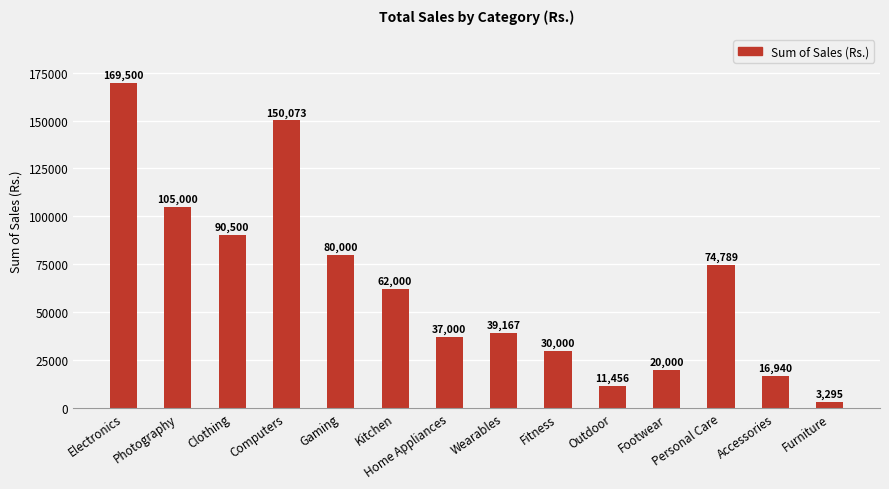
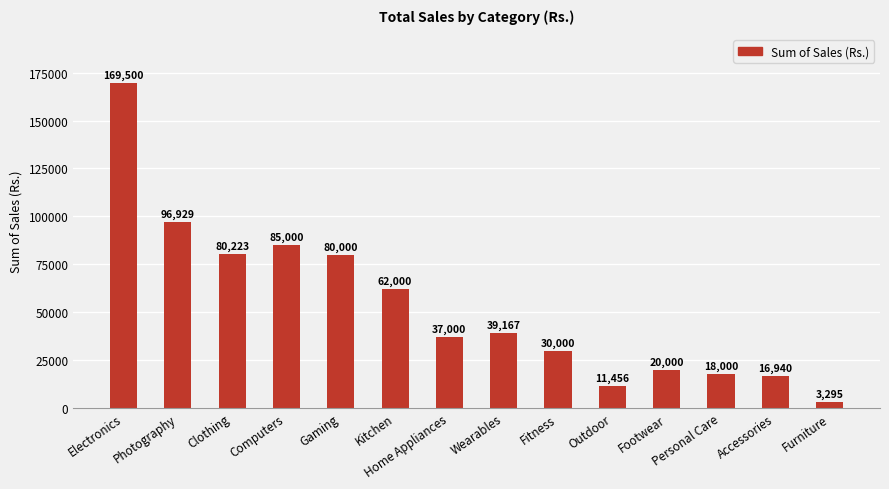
  {
    "Electronics": "169,500",
-   "Photography": "105,000",
-   "Clothing": "90,500",
-   "Computers": "150,073",
+   "Photography": "96,929",
+   "Clothing": "80,223",
+   "Computers": "85,000",
    "Gaming": "80,000",
    "Kitchen": "62,000",
    "Home Appliances": "37,000",
    "Wearables": "39,167",
    "Fitness": "30,000",
    "Outdoor": "11,456",
    "Footwear": "20,000",
-   "Personal Care": "74,789",
+   "Personal Care": "18,000",
    "Accessories": "16,940",
    "Furniture": "3,295"
  }
